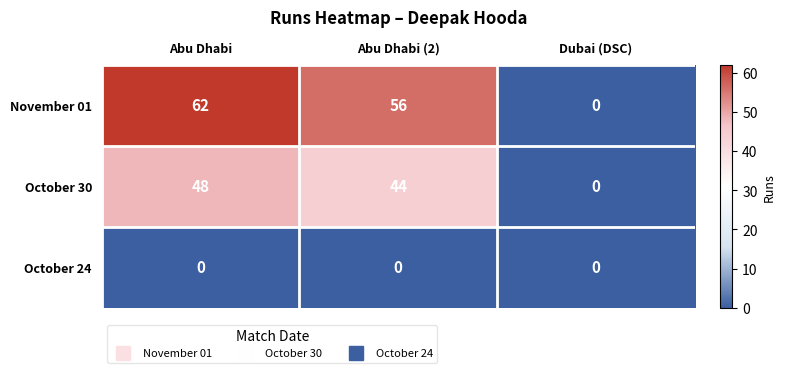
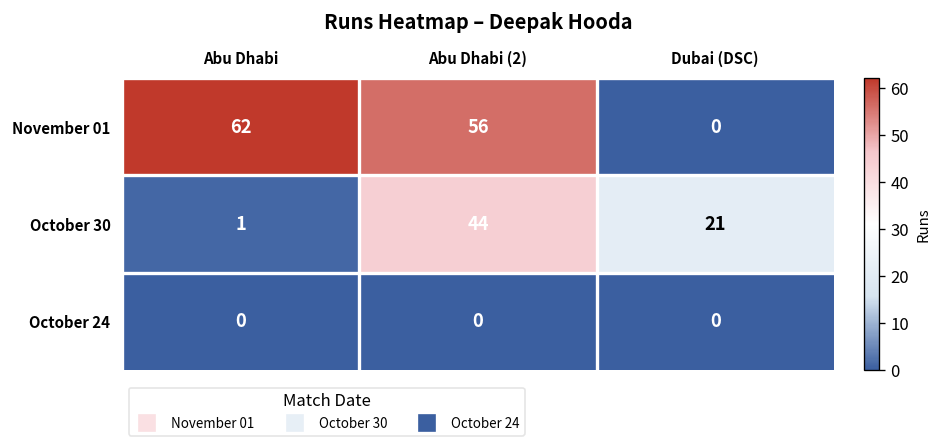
  {
    "November 01": {
      "Abu Dhabi": 62,
      "Abu Dhabi (2)": 56,
      "Dubai (DSC)": 0
    },
    "October 30": {
-     "Abu Dhabi": 48,
+     "Abu Dhabi": 1,
      "Abu Dhabi (2)": 44,
-     "Dubai (DSC)": 0
+     "Dubai (DSC)": 21
    },
    "October 24": {
      "Abu Dhabi": 0,
      "Abu Dhabi (2)": 0,
      "Dubai (DSC)": 0
    }
  }
